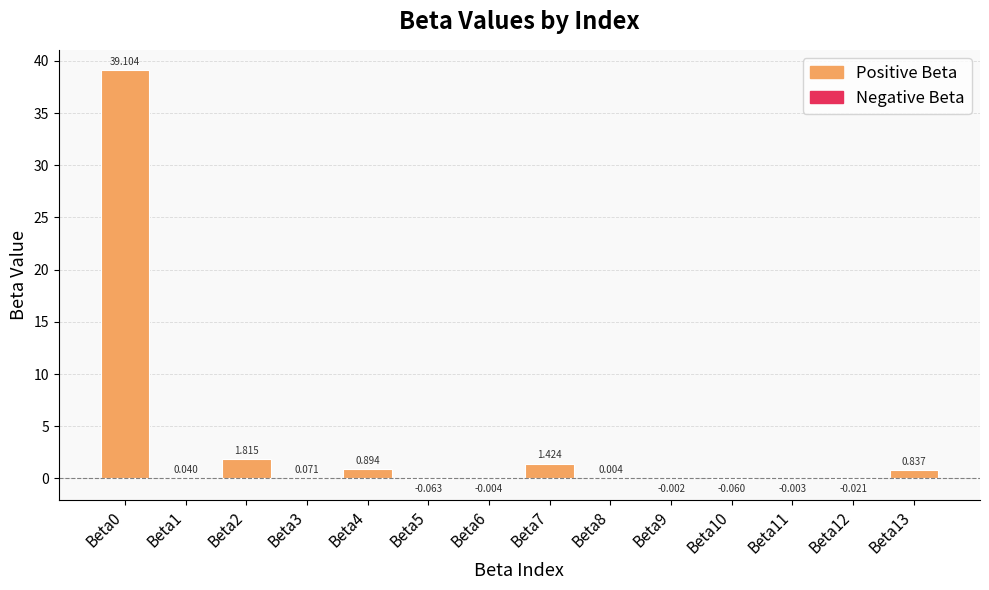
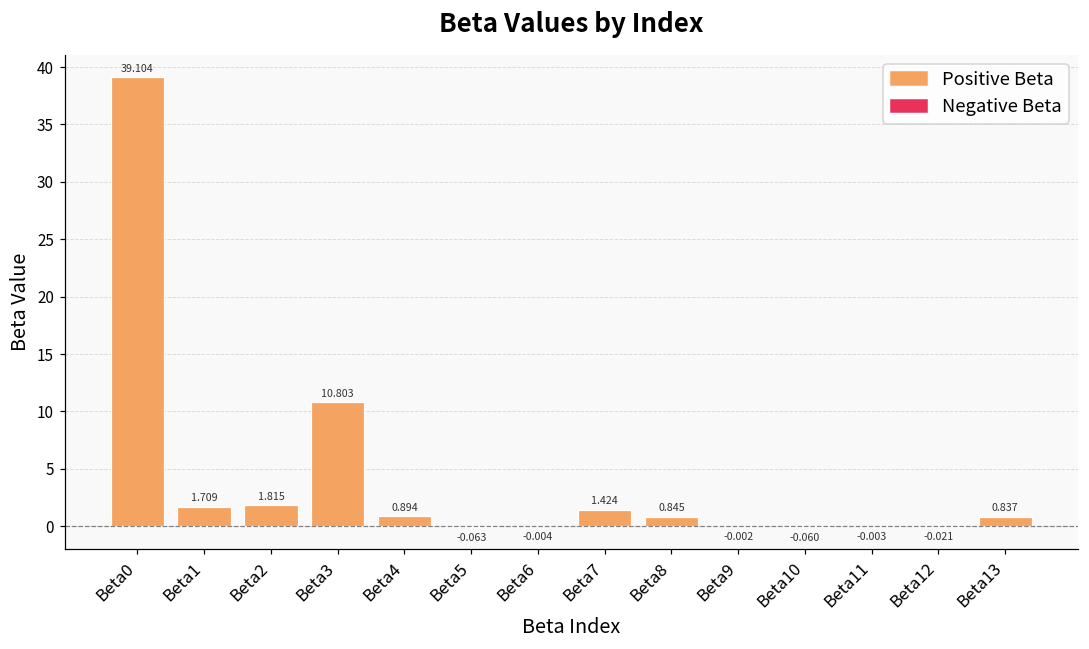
  {
    "Beta0": 39.104,
-   "Beta1": 0.040,
+   "Beta1": 1.709,
    "Beta2": 1.815,
-   "Beta3": 0.071,
+   "Beta3": 10.803,
    "Beta4": 0.894,
    "Beta5": -0.063,
    "Beta6": -0.004,
    "Beta7": 1.424,
-   "Beta8": 0.004,
+   "Beta8": 0.845,
    "Beta9": -0.002,
    "Beta10": -0.060,
    "Beta11": -0.003,
    "Beta12": -0.021,
    "Beta13": 0.837
  }
